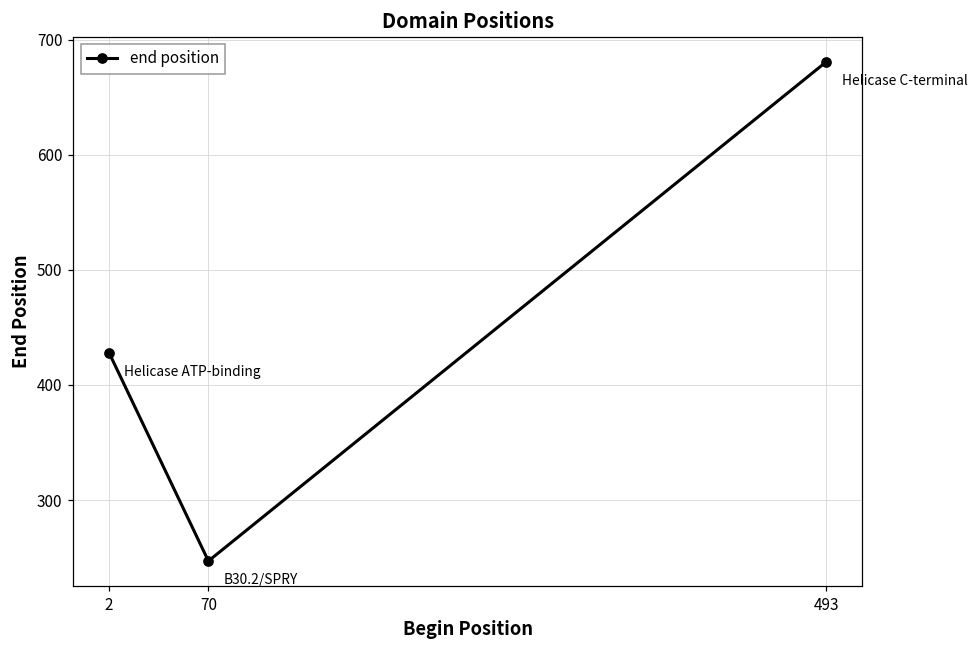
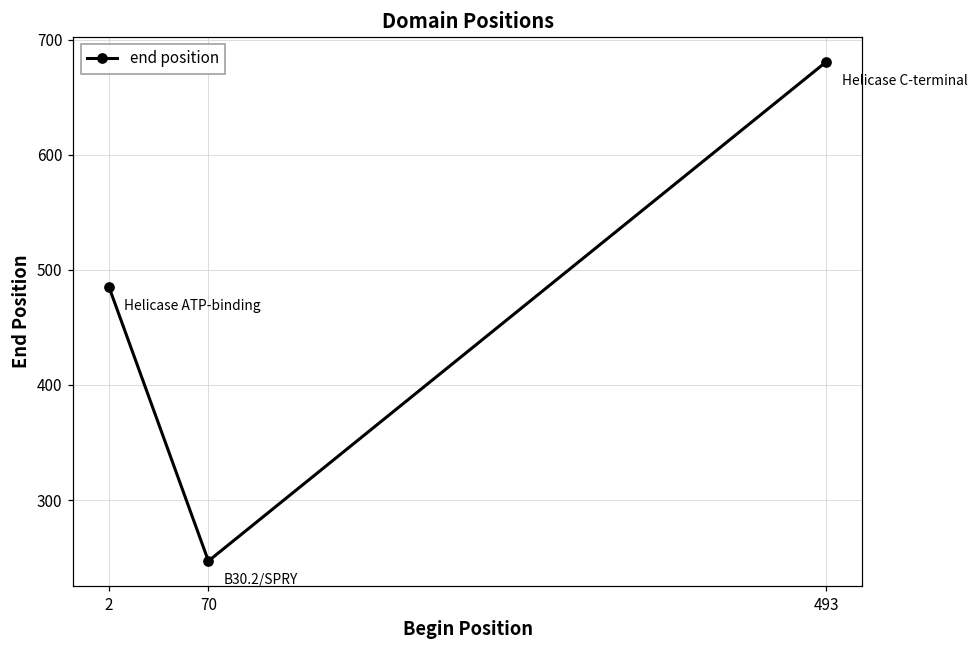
  {
-   "2": 428,
+   "2": 485,
    "70": 247,
    "493": 681
  }
